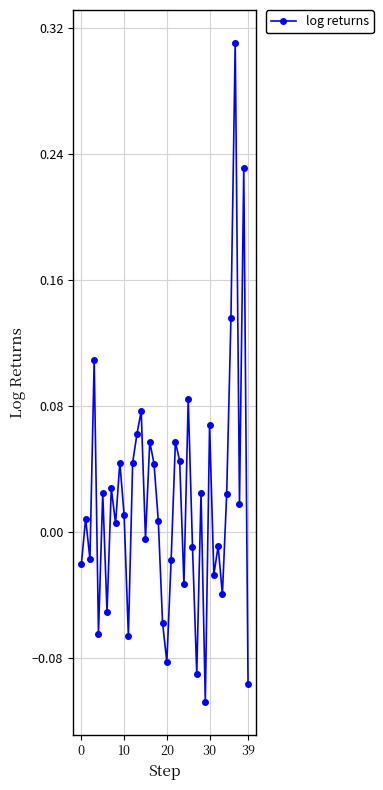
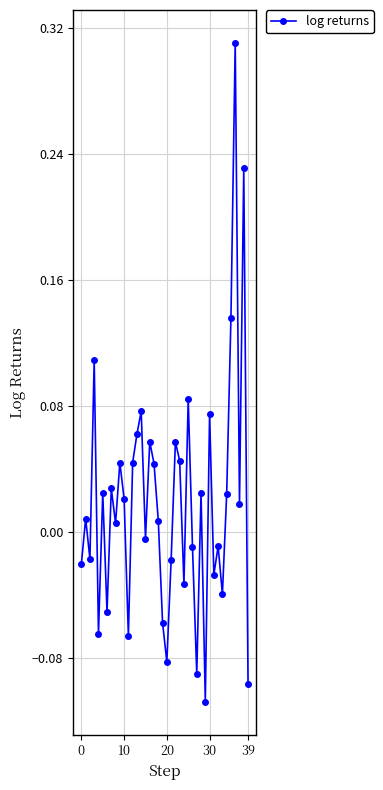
  {
    "0": -0.020,
-   "10": 0.011,
+   "10": 0.021,
    "20": -0.083,
-   "30": 0.068,
+   "30": 0.075,
    "39": -0.097
  }
